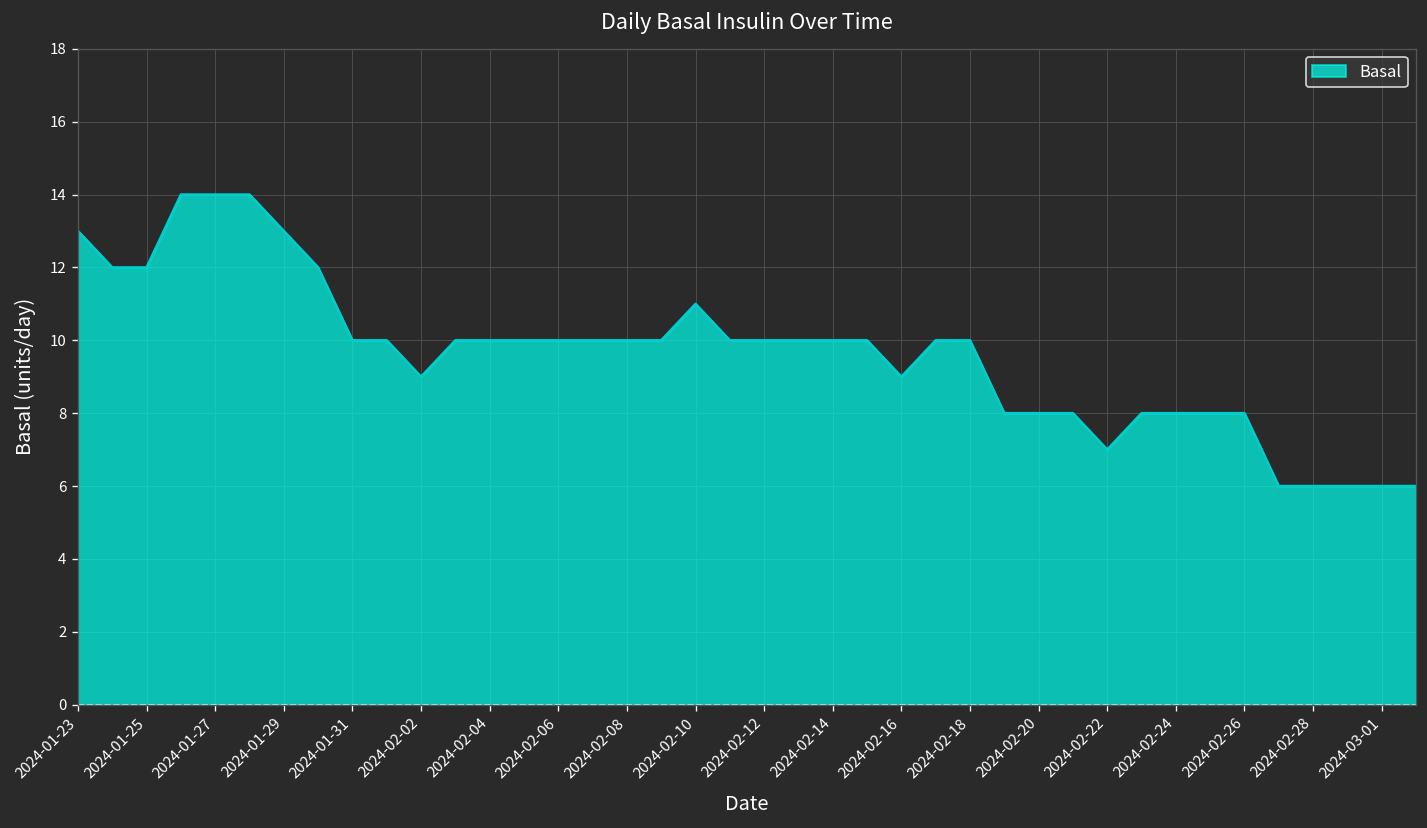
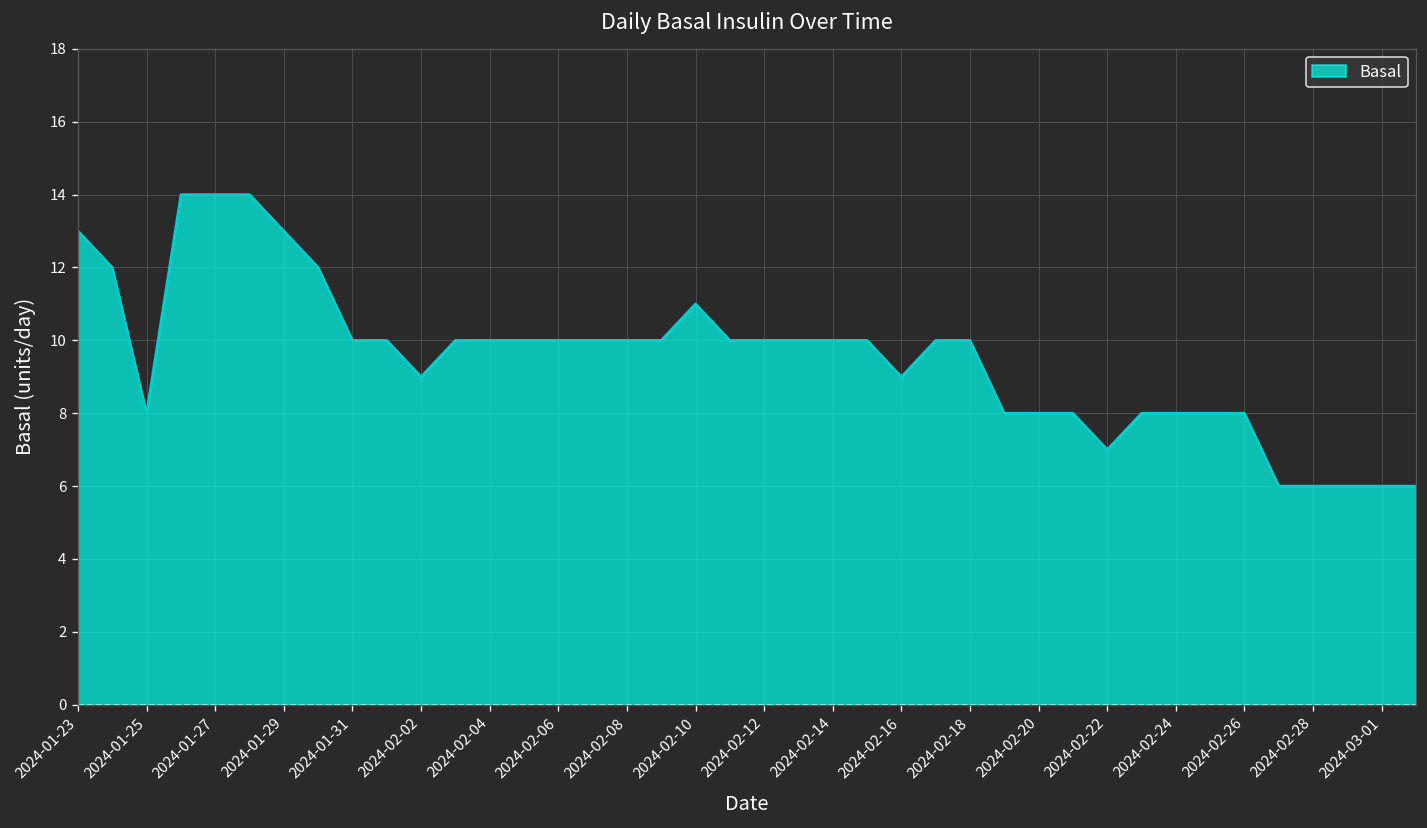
  {
    "2024-01-23": 13,
-   "2024-01-25": 12,
+   "2024-01-25": 8,
    "2024-01-27": 14,
    "2024-01-29": 13,
    "2024-01-31": 10,
    "2024-02-02": 9,
    "2024-02-04": 10,
    "2024-02-06": 10,
    "2024-02-08": 10,
    "2024-02-10": 11,
    "2024-02-12": 10,
    "2024-02-14": 10,
    "2024-02-16": 9,
    "2024-02-18": 10,
    "2024-02-20": 8,
    "2024-02-22": 7,
    "2024-02-24": 8,
    "2024-02-26": 8,
    "2024-02-28": 6,
    "2024-03-01": 6
  }
